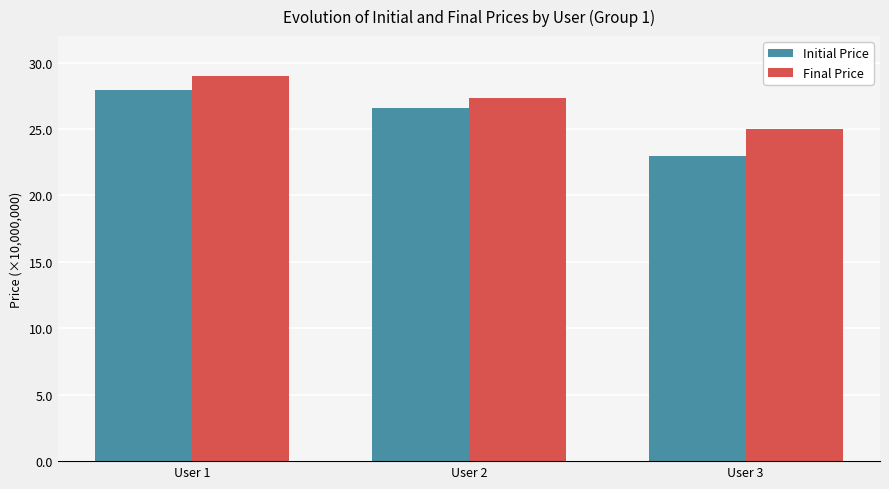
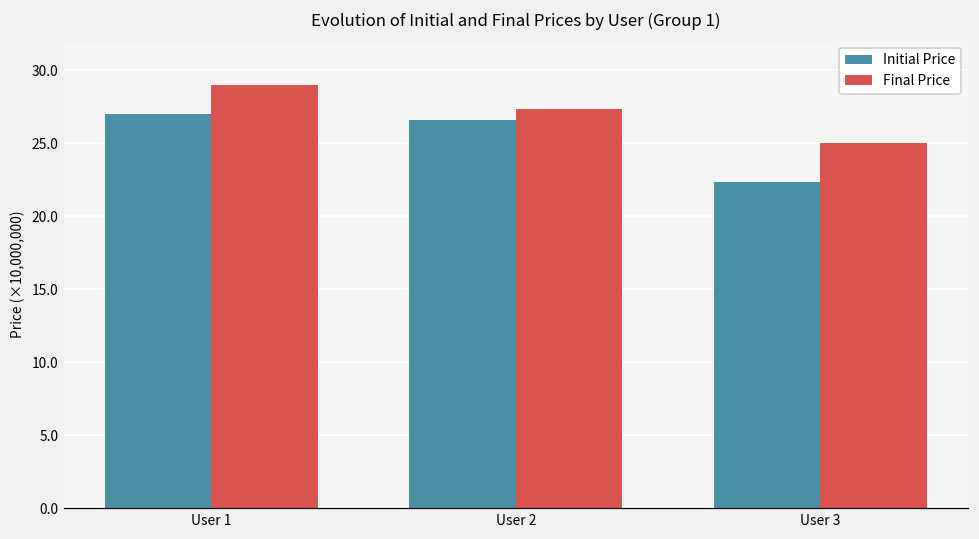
  {
    "Initial Price": {
-     "User 1": 28.0,
+     "User 1": 27.0,
      "User 2": 26.6,
-     "User 3": 23.0
+     "User 3": 22.3
    },
    "Final Price": {
      "User 1": 29.0,
      "User 2": 27.3,
      "User 3": 25.0
    }
  }
